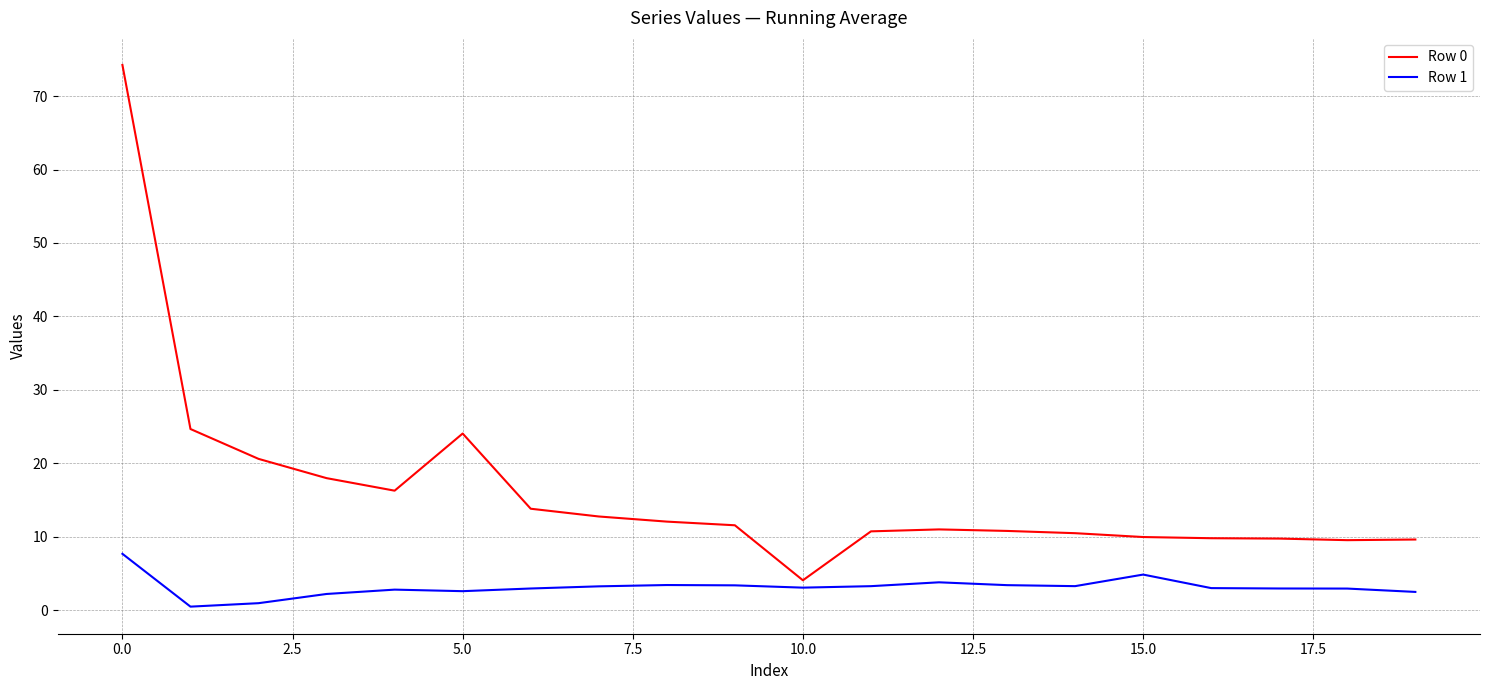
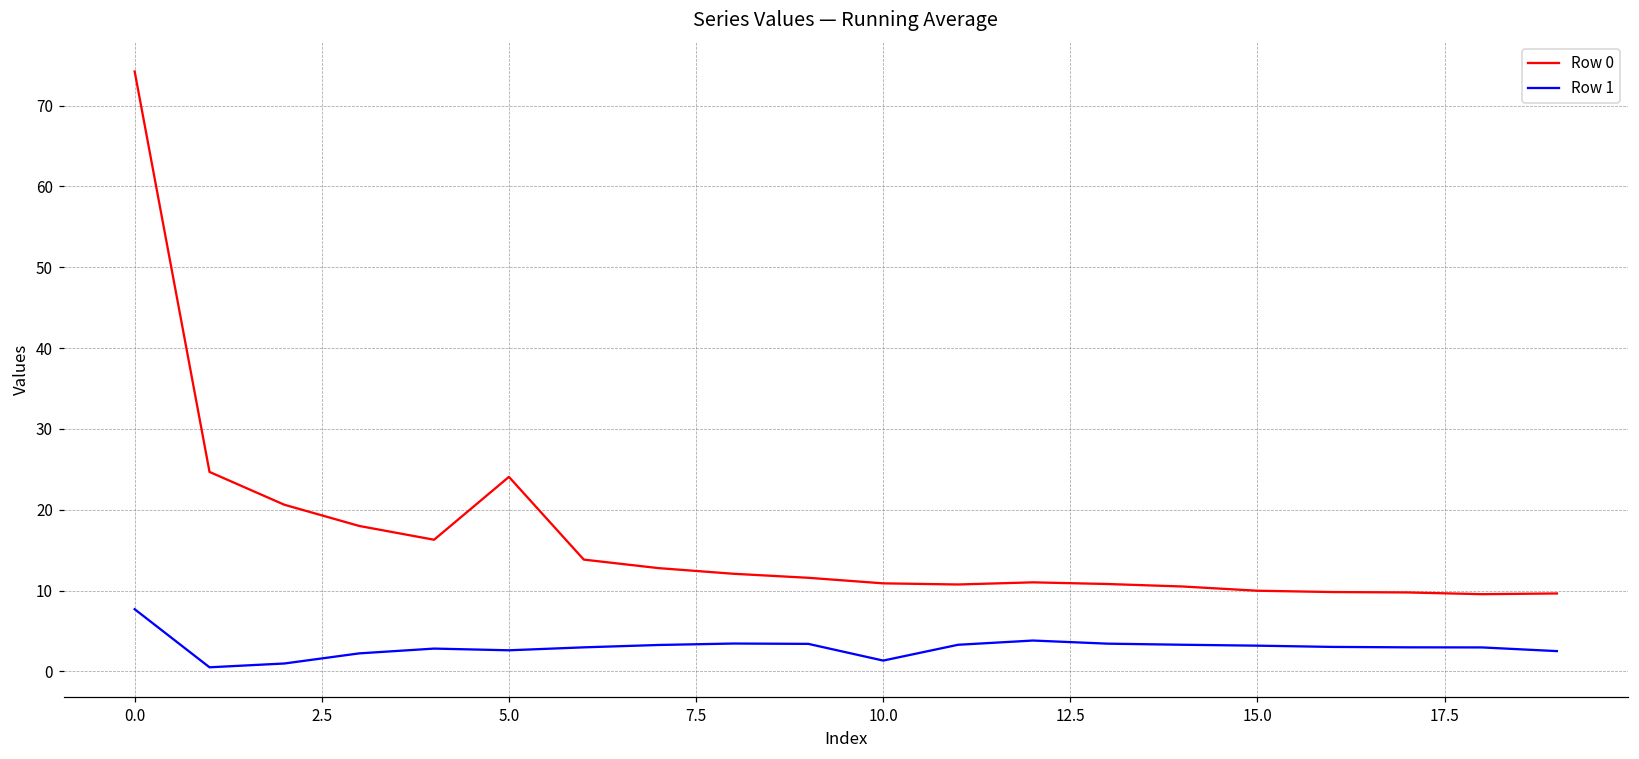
  {
    "Row 0": {
      "0.0": 74,
      "5.0": 24,
-     "10.0": 4,
+     "10.0": 11,
      "15.0": 10
    },
    "Row 1": {
      "0.0": 8,
      "5.0": 3,
-     "10.0": 3,
-     "15.0": 5
+     "10.0": 1,
+     "15.0": 3
    }
  }
